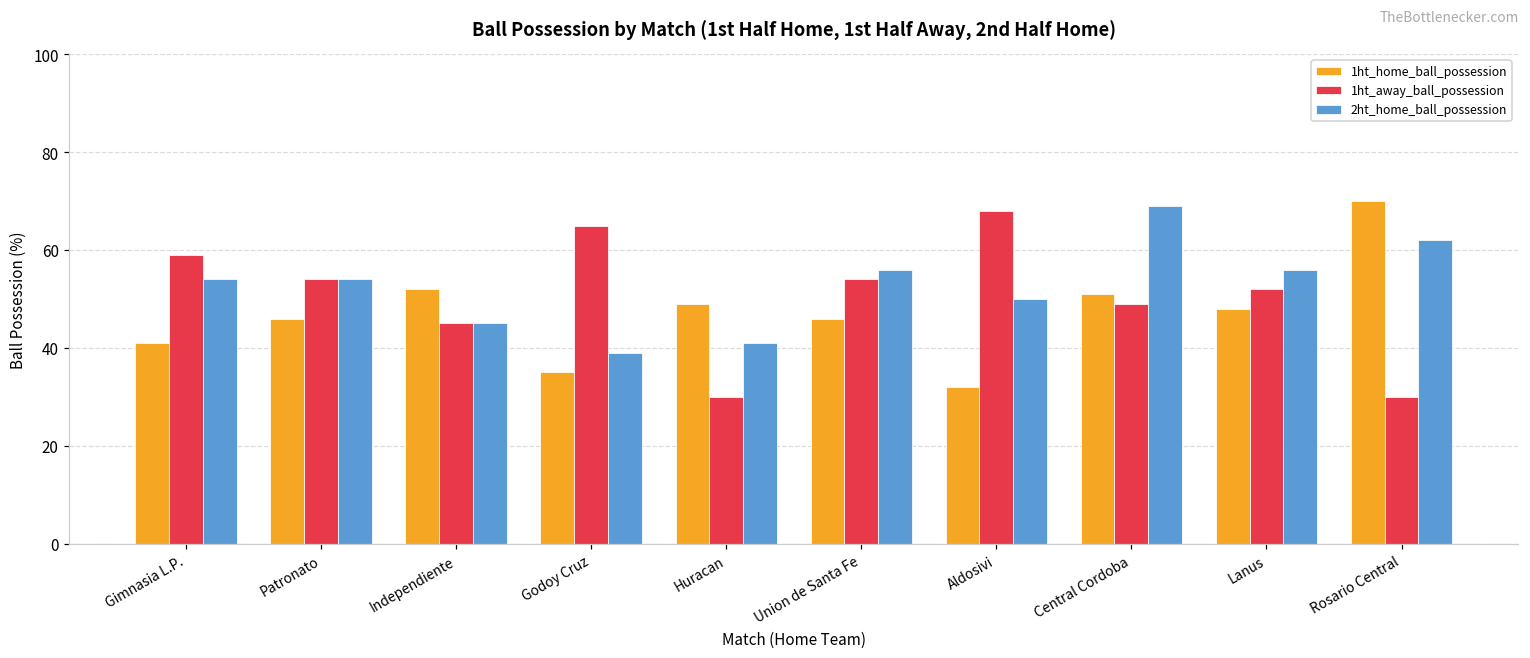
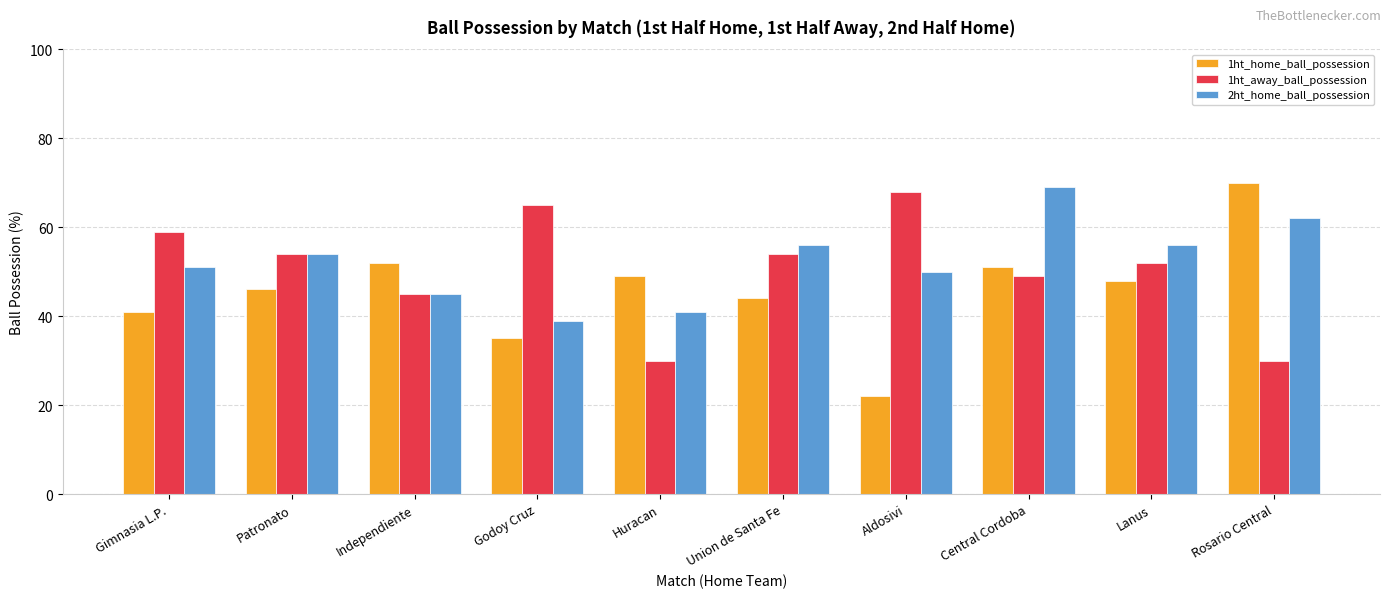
  {
    "1ht_home_ball_possession": {
      "Gimnasia L.P.": 41,
      "Patronato": 46,
      "Independiente": 52,
      "Godoy Cruz": 35,
      "Huracan": 49,
-     "Union de Santa Fe": 46,
-     "Aldosivi": 32,
+     "Union de Santa Fe": 44,
+     "Aldosivi": 22,
      "Central Cordoba": 51,
      "Lanus": 48,
      "Rosario Central": 70
    },
    "1ht_away_ball_possession": {
      "Gimnasia L.P.": 59,
      "Patronato": 54,
      "Independiente": 45,
      "Godoy Cruz": 65,
      "Huracan": 30,
      "Union de Santa Fe": 54,
      "Aldosivi": 68,
      "Central Cordoba": 49,
      "Lanus": 52,
      "Rosario Central": 30
    },
    "2ht_home_ball_possession": {
-     "Gimnasia L.P.": 54,
+     "Gimnasia L.P.": 51,
      "Patronato": 54,
      "Independiente": 45,
      "Godoy Cruz": 39,
      "Huracan": 41,
      "Union de Santa Fe": 56,
      "Aldosivi": 50,
      "Central Cordoba": 69,
      "Lanus": 56,
      "Rosario Central": 62
    }
  }
